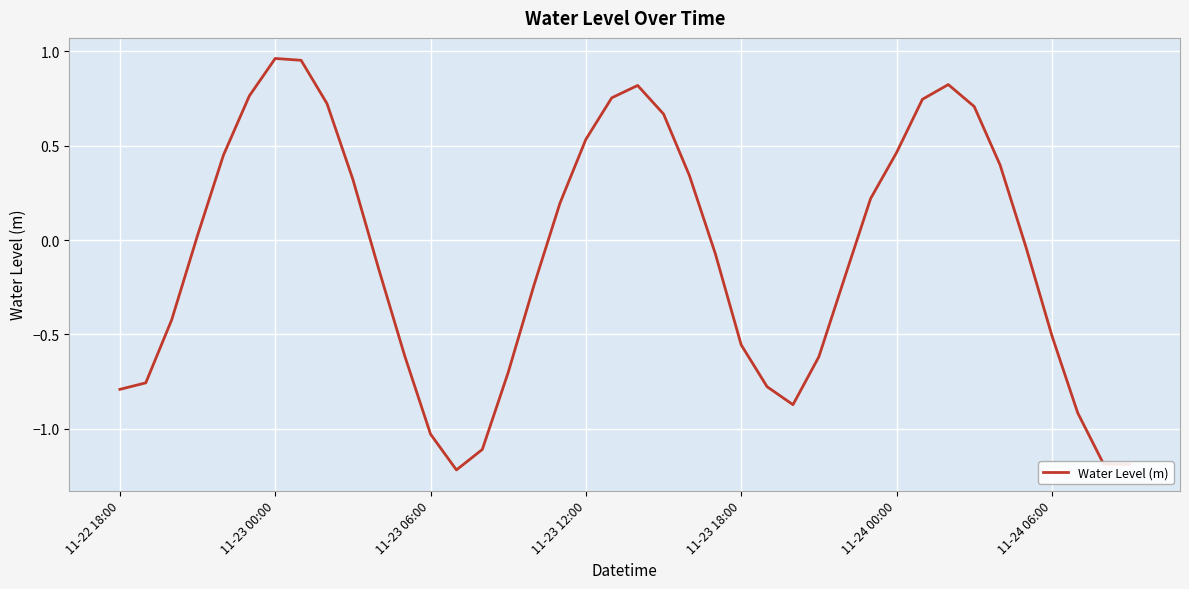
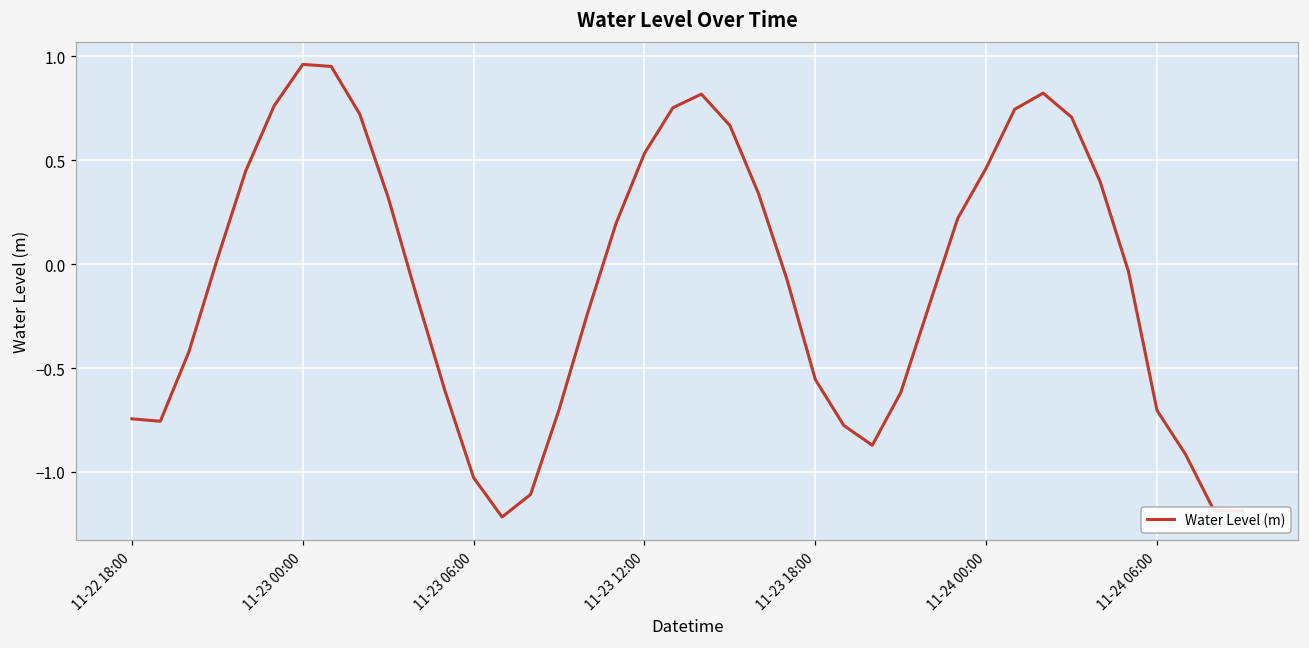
  {
-   "11-22 18:00": -0.79,
+   "11-22 18:00": -0.74,
    "11-23 00:00": 0.96,
    "11-23 06:00": -1.03,
    "11-23 12:00": 0.53,
    "11-23 18:00": -0.56,
    "11-24 00:00": 0.46,
-   "11-24 06:00": -0.51
+   "11-24 06:00": -0.70
  }
